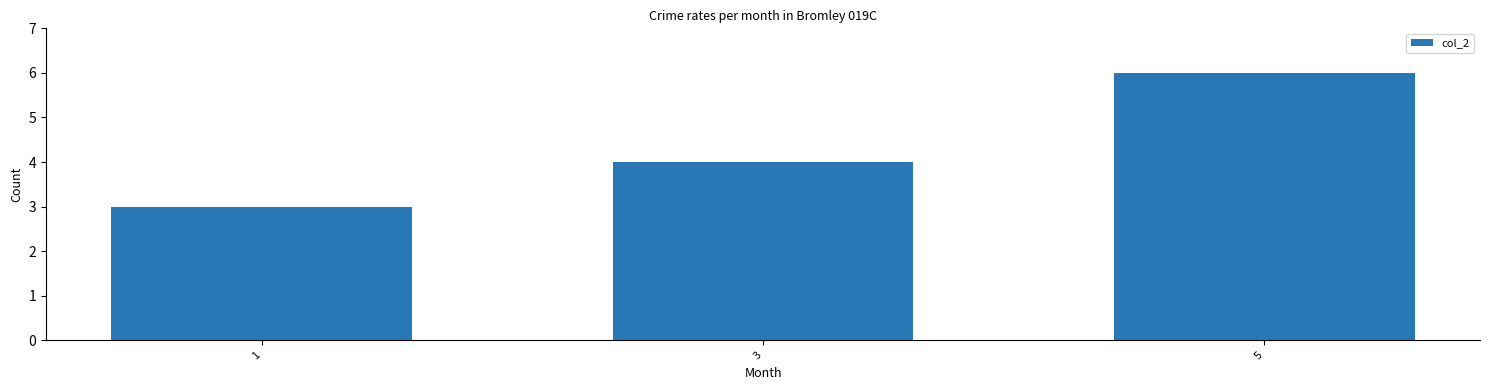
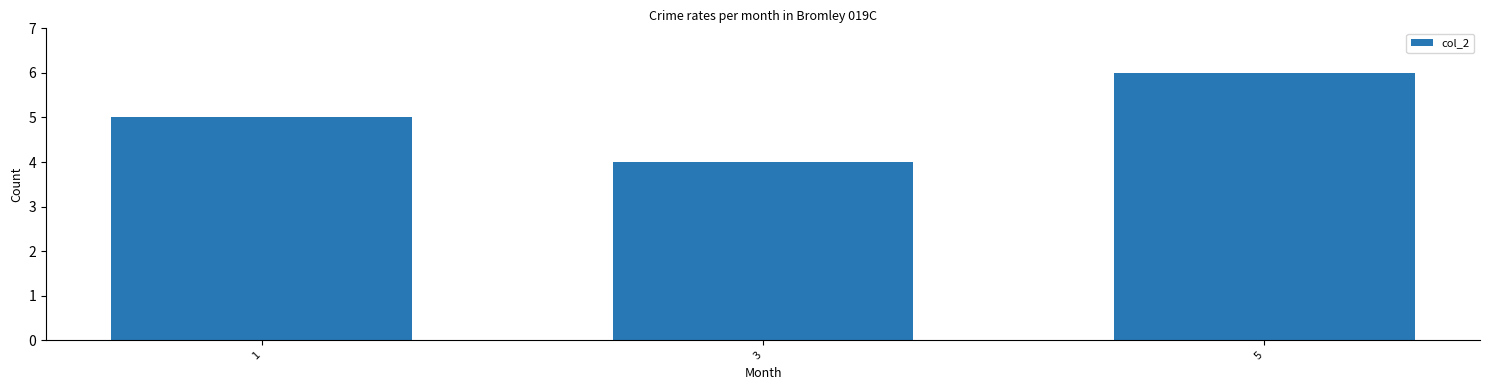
  {
-   "1": 3,
+   "1": 5,
    "3": 4,
    "5": 6
  }
